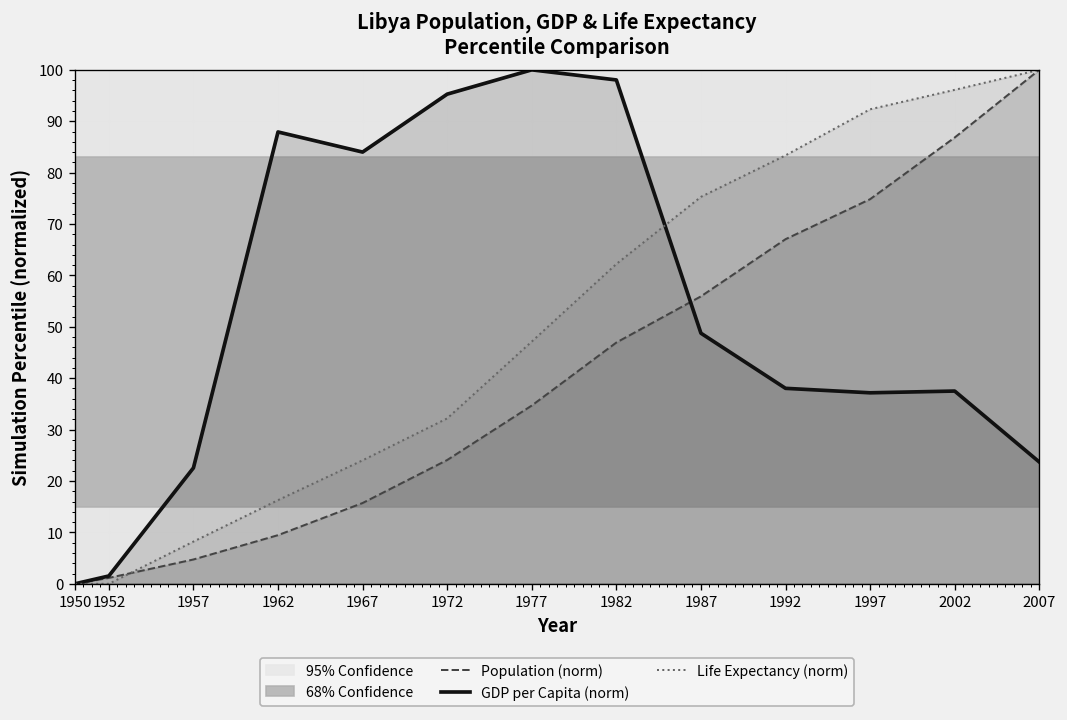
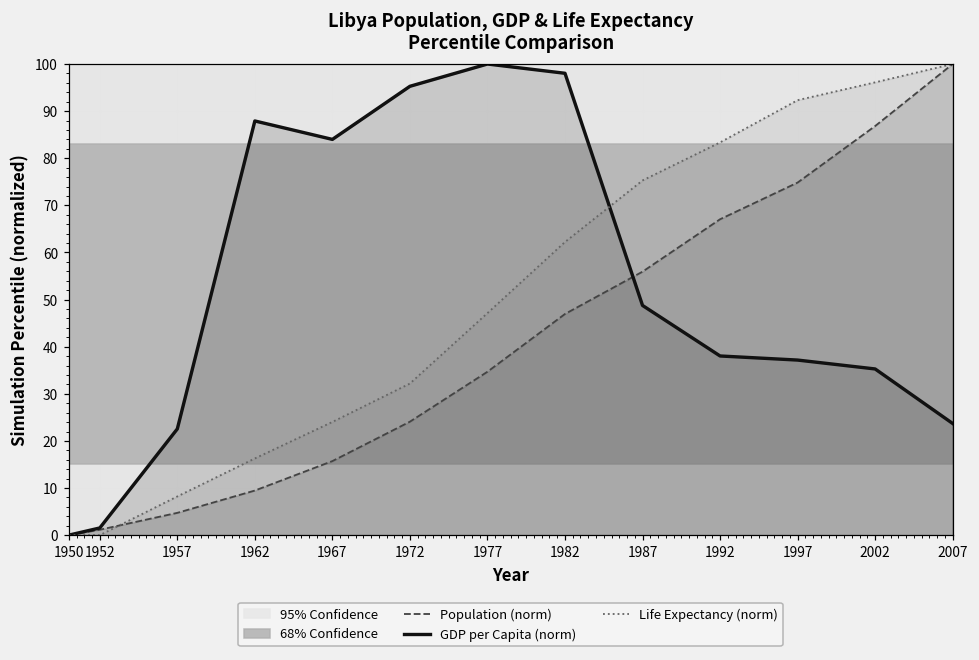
  {
    "95% Confidence": {
      "1950": 100,
      "1952": 100,
      "1957": 100,
      "1962": 100,
      "1967": 100,
      "1972": 100,
      "1982": 100,
      "1987": 100,
      "1992": 100,
      "1997": 100,
      "2002": 100
    },
    "68% Confidence": {
      "1950": 83,
      "1952": 83,
      "1957": 83,
      "1962": 83,
      "1967": 83,
      "1972": 83,
      "1977": 83,
      "1982": 83,
      "1987": 83,
      "1997": 83,
      "2002": 83,
      "2007": 83
    },
    "GDP per Capita (norm)": {
      "1957": 23,
      "1962": 88,
      "1967": 84,
      "1972": 95,
      "1982": 98,
      "1987": 49,
      "1992": 38,
      "1997": 37,
-     "2002": 38,
+     "2002": 35,
      "2007": 24
    }
  }
